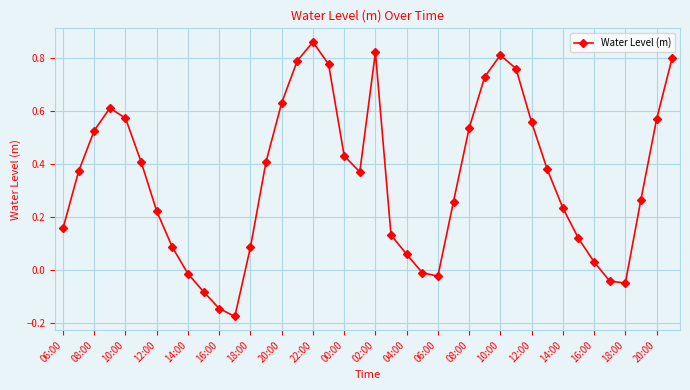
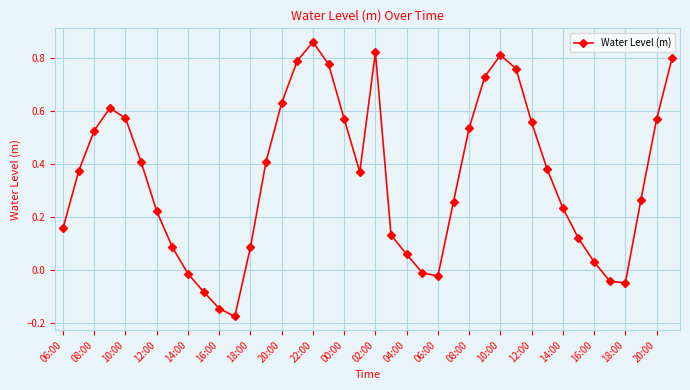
  {
    "22:00": 0.86,
-   "00:00": 0.43,
+   "00:00": 0.57,
    "02:00": 0.82,
    "04:00": 0.06
  }
